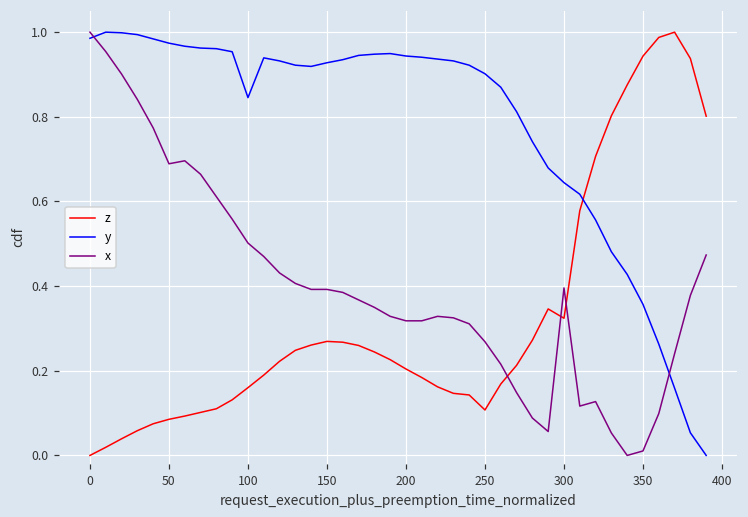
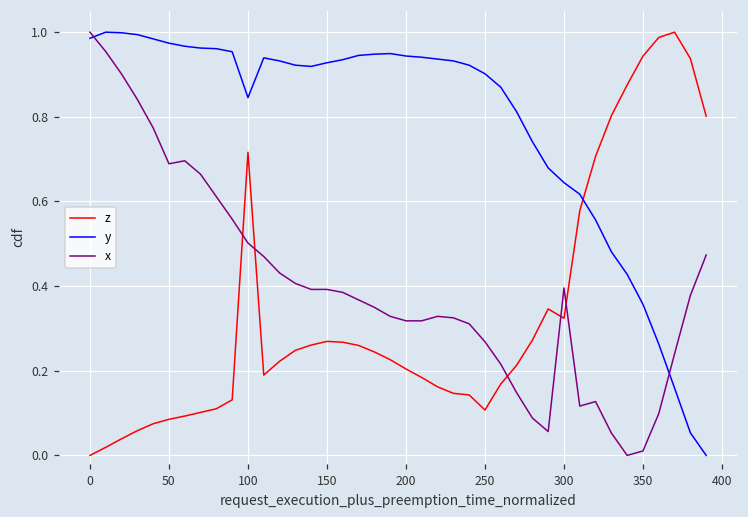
  {
    "z": {
      "0": 0.00,
      "50": 0.09,
-     "100": 0.16,
+     "100": 0.72,
      "150": 0.27,
      "200": 0.20,
      "250": 0.11,
      "300": 0.32,
      "350": 0.94
    },
    "y": {
      "0": 0.99,
      "50": 0.97,
      "100": 0.85,
      "150": 0.93,
      "200": 0.94,
      "250": 0.90,
      "300": 0.64,
      "350": 0.36
    },
    "x": {
      "0": 1.00,
      "50": 0.69,
      "100": 0.50,
      "150": 0.39,
      "200": 0.32,
      "250": 0.27,
      "300": 0.40,
      "350": 0.01
    }
  }
